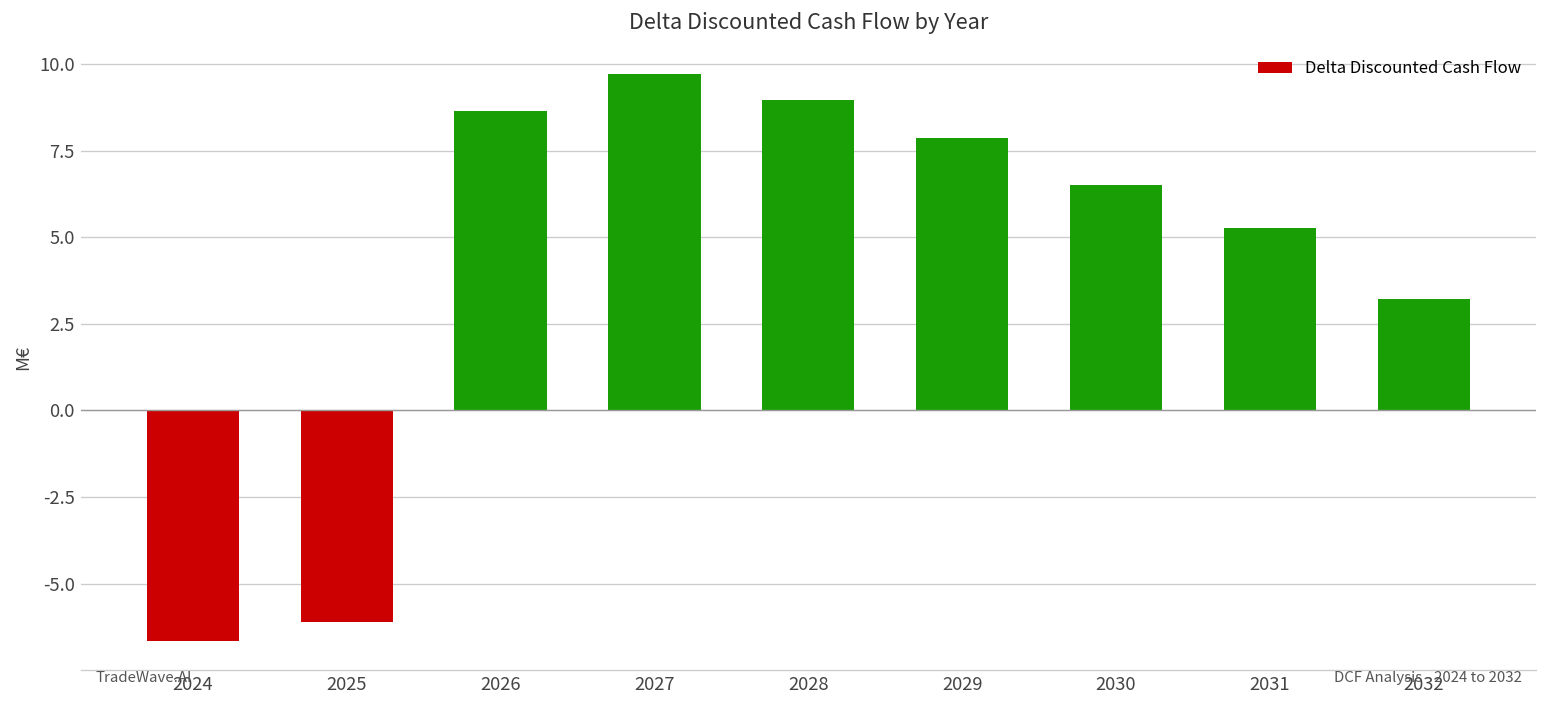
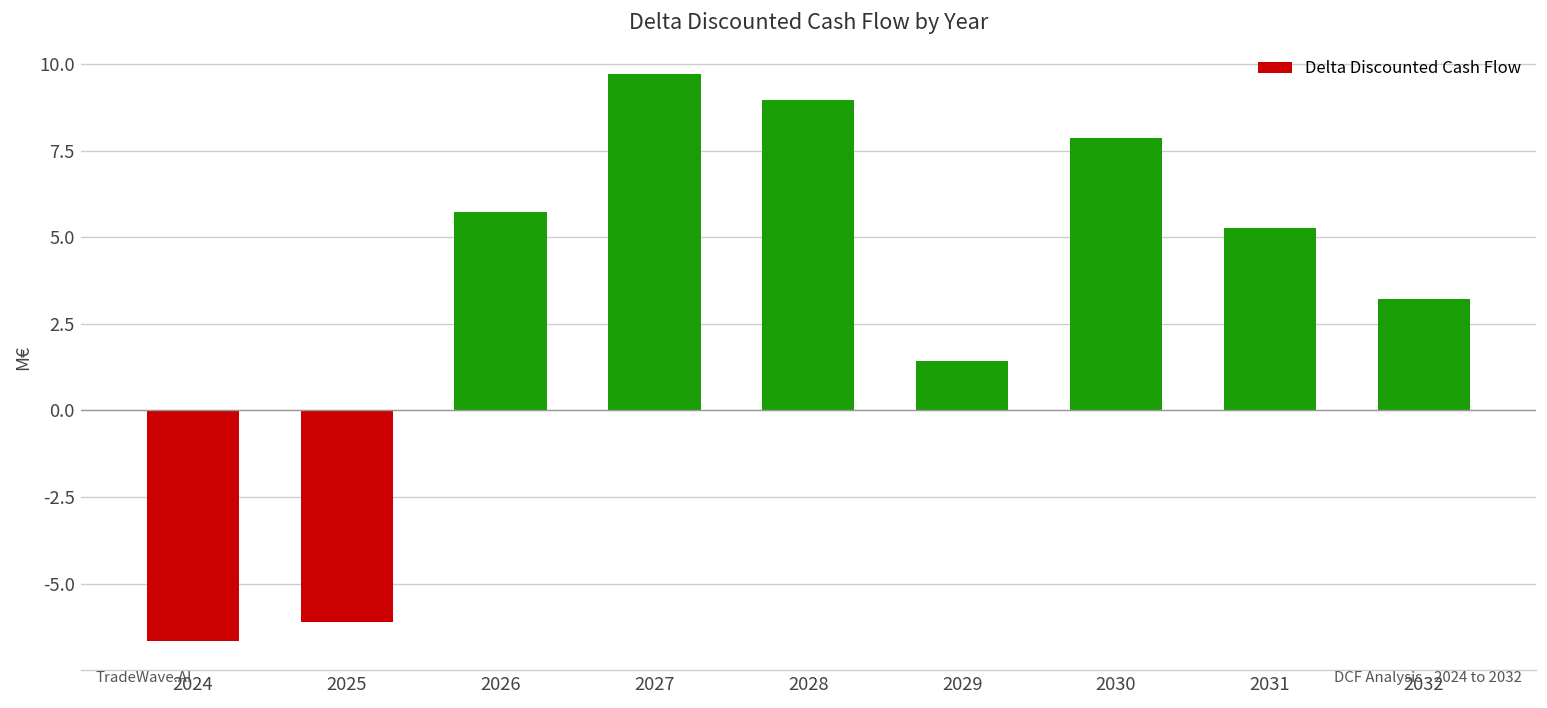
  {
    "2024": -6.7,
    "2025": -6.1,
-   "2026": 8.6,
+   "2026": 5.7,
    "2027": 9.7,
    "2028": 9.0,
-   "2029": 7.9,
-   "2030": 6.5,
+   "2029": 1.4,
+   "2030": 7.9,
    "2031": 5.3,
    "2032": 3.2
  }
